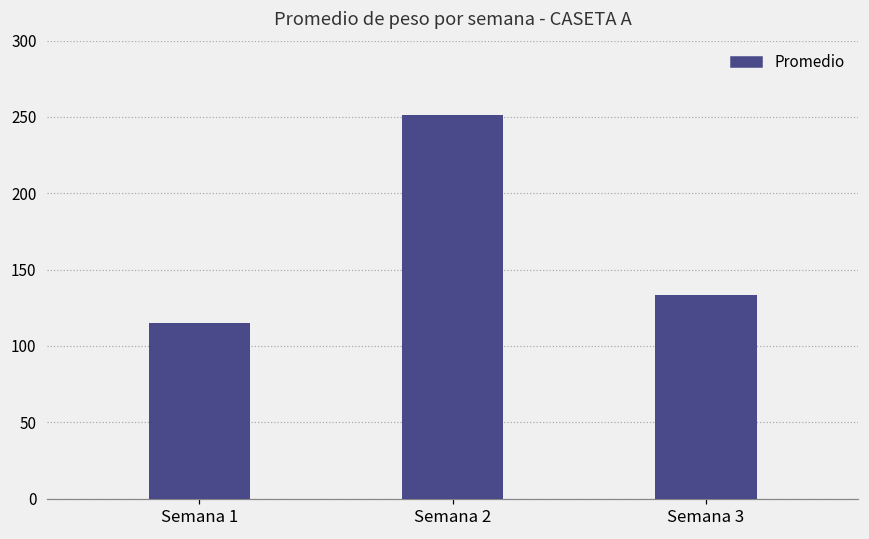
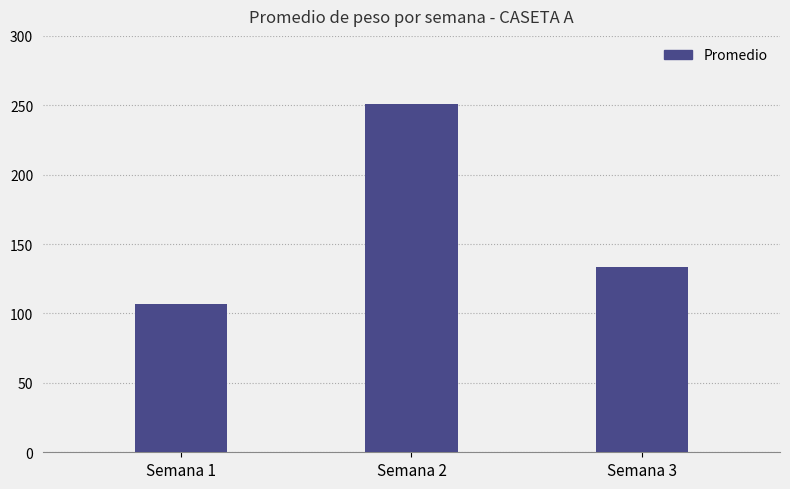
  {
-   "Semana 1": 115,
+   "Semana 1": 107,
    "Semana 2": 251,
    "Semana 3": 133
  }
